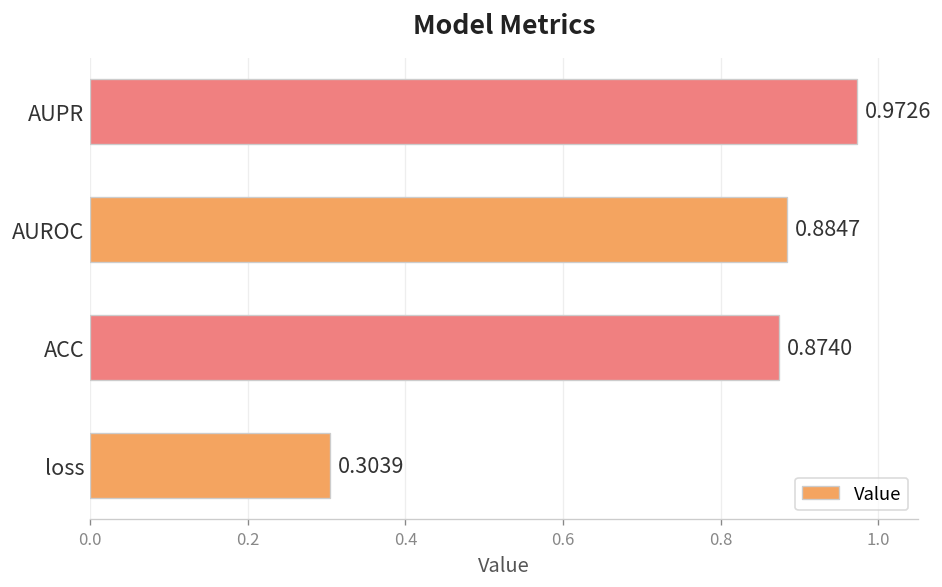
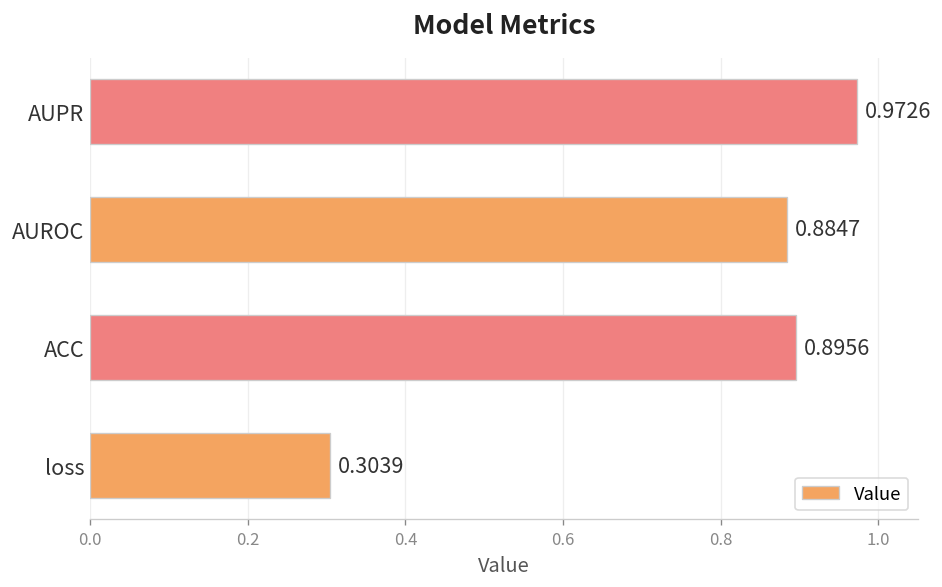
  {
    "AUPR": 0.9726,
    "AUROC": 0.8847,
-   "ACC": 0.8740,
+   "ACC": 0.8956,
    "loss": 0.3039
  }
